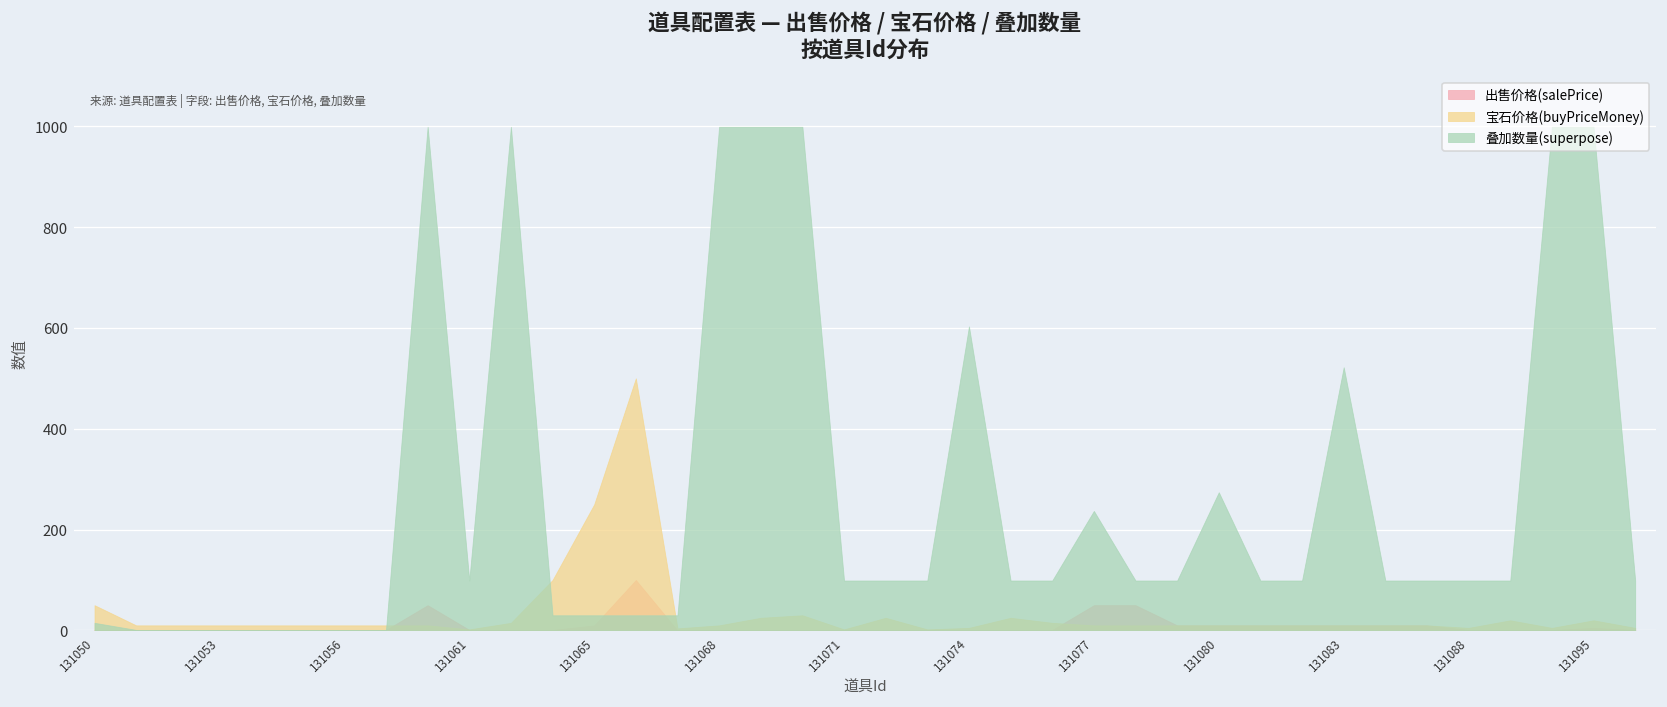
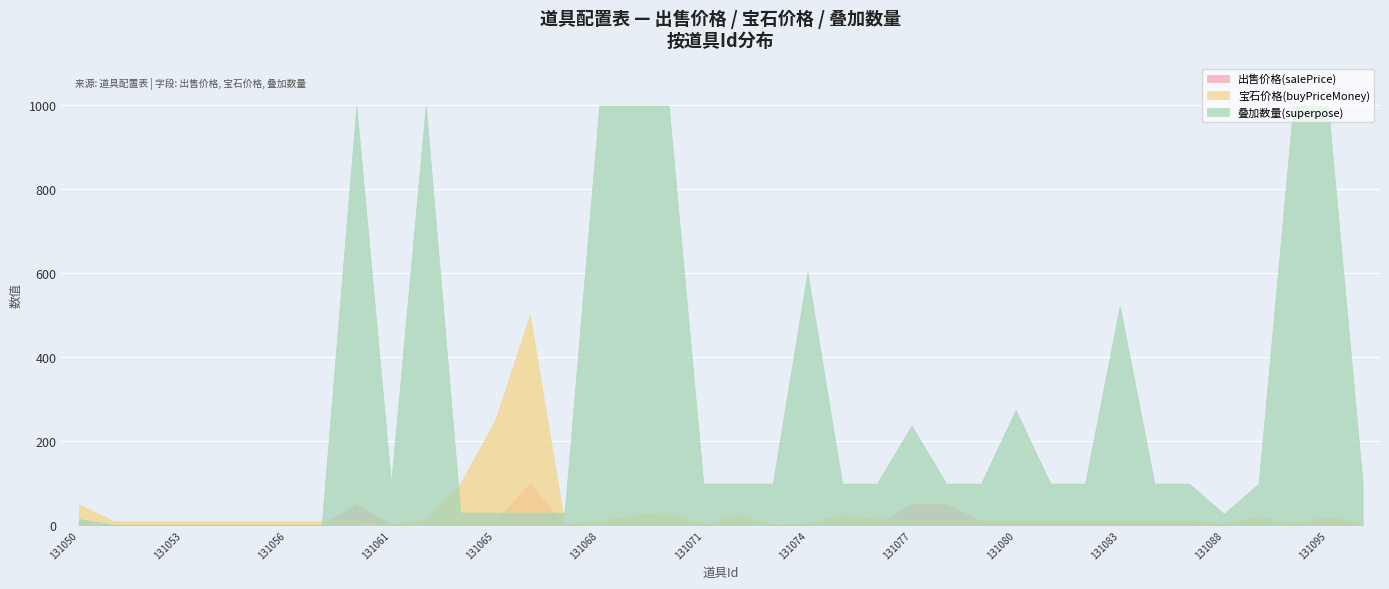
  {
    "叠加数量(superpose)": {
      "131050": 20,
      "131061": 100,
      "131065": 30,
      "131068": 1000,
      "131071": 100,
      "131074": 600,
      "131077": 240,
      "131080": 270,
      "131083": 520,
-     "131088": 100
+     "131088": 30
    }
  }
